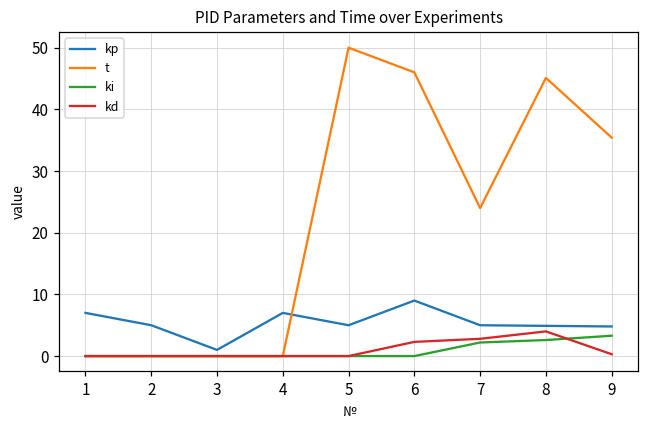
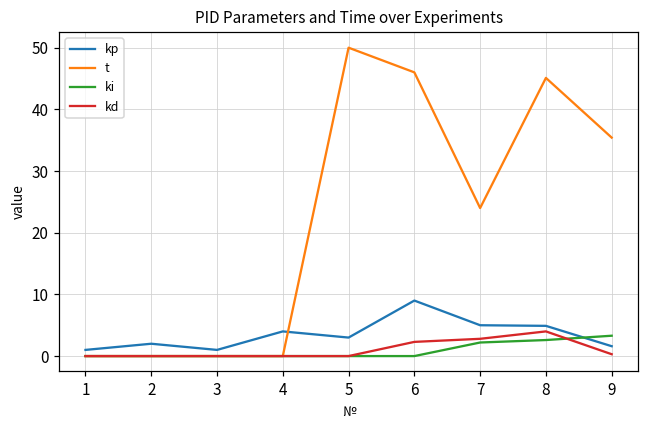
  {
    "kp": {
-     "1": 7,
-     "2": 5,
+     "1": 1,
+     "2": 2,
      "3": 1,
-     "4": 7,
-     "5": 5,
+     "4": 4,
+     "5": 3,
      "6": 9,
      "7": 5,
      "8": 5,
-     "9": 5
+     "9": 2
    },
    "t": {
      "5": 50,
      "6": 46,
      "7": 24,
      "8": 45,
      "9": 35
    },
    "ki": {
      "6": 0,
      "7": 2,
      "8": 3,
      "9": 3
    },
    "kd": {
      "6": 2,
      "7": 3,
      "8": 4,
      "9": 0
    }
  }
